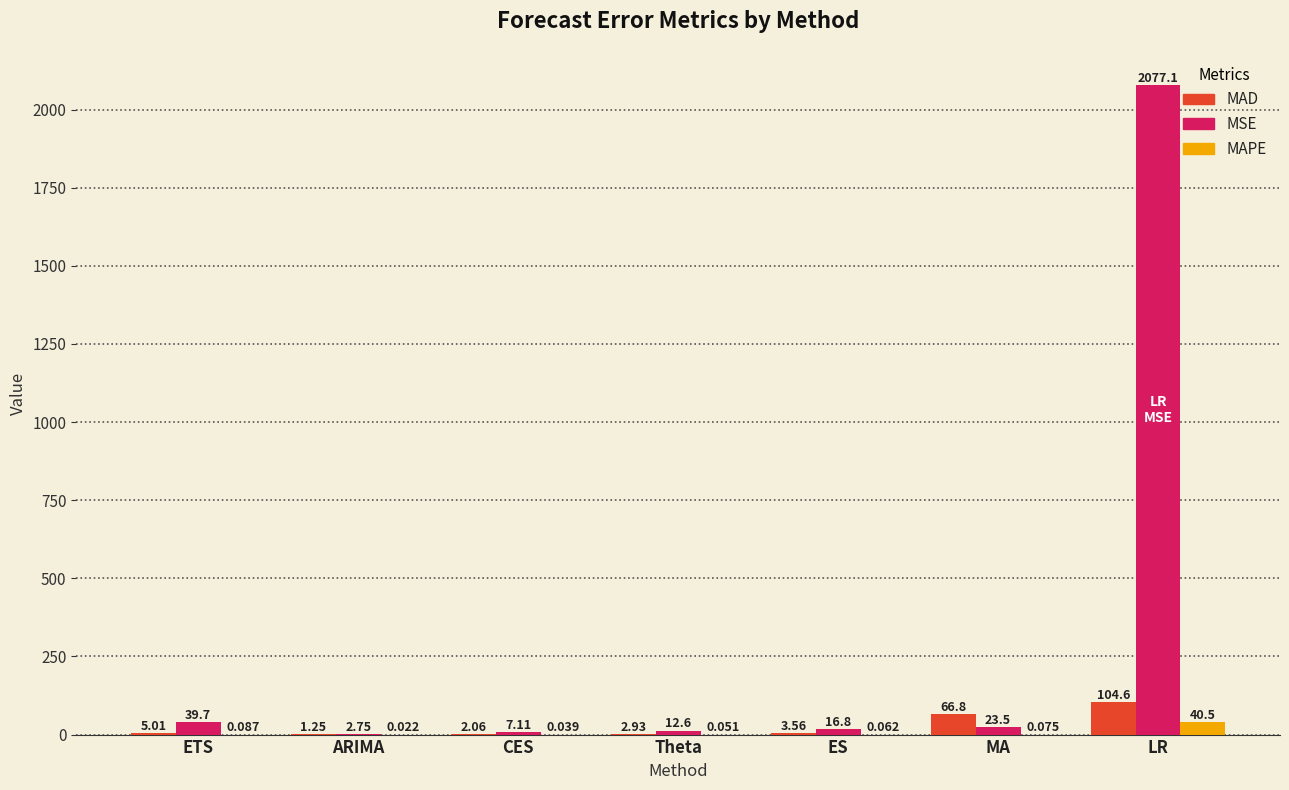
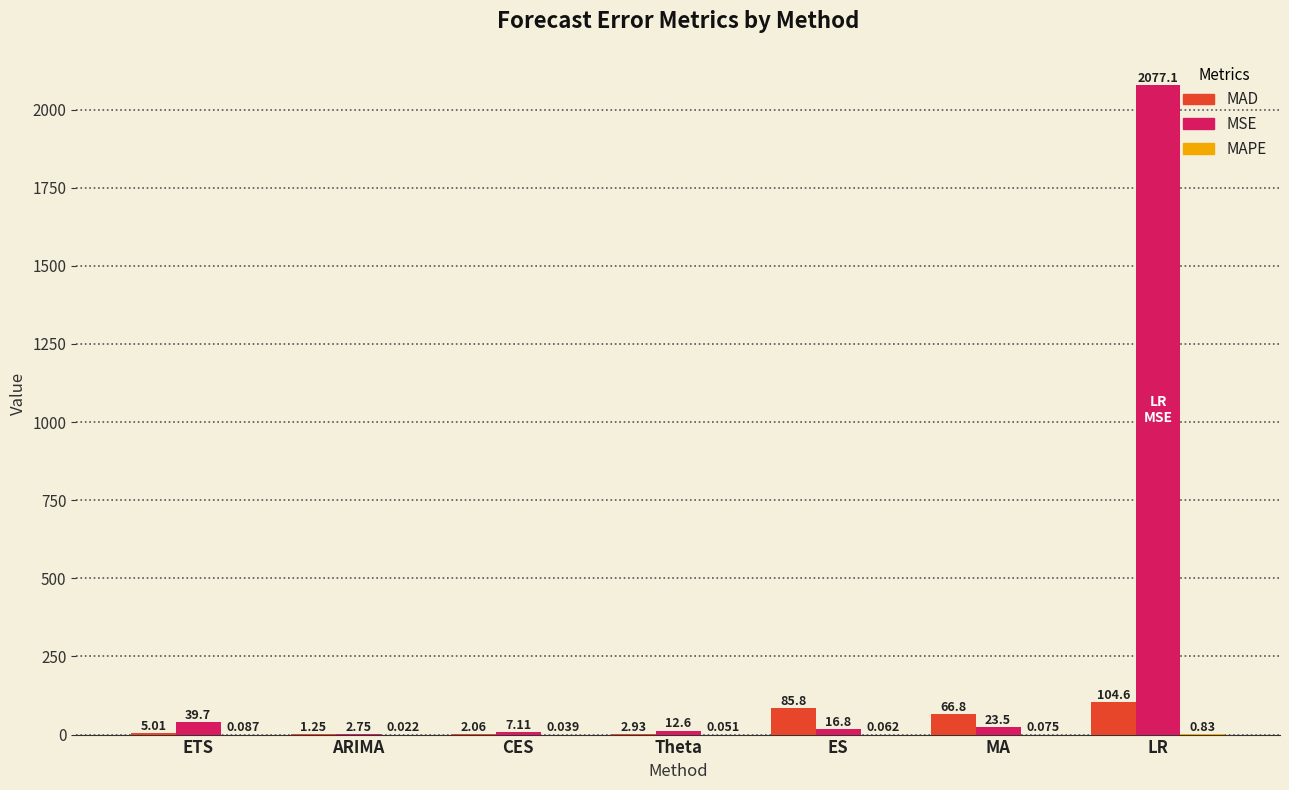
  {
    "MAD": {
      "ETS": 5.01,
      "ARIMA": 1.25,
      "CES": 2.06,
      "Theta": 2.93,
-     "ES": 3.56,
+     "ES": 85.8,
      "MA": 66.8,
      "LR": 104.6
    },
    "MSE": {
      "ETS": 39.7,
      "ARIMA": 2.75,
      "CES": 7.11,
      "Theta": 12.6,
      "ES": 16.8,
      "MA": 23.5,
      "LR": 2077.1
    },
    "MAPE": {
      "ETS": 0.087,
      "ARIMA": 0.022,
      "CES": 0.039,
      "Theta": 0.051,
      "ES": 0.062,
      "MA": 0.075,
-     "LR": 40.5
+     "LR": 0.83
    }
  }
